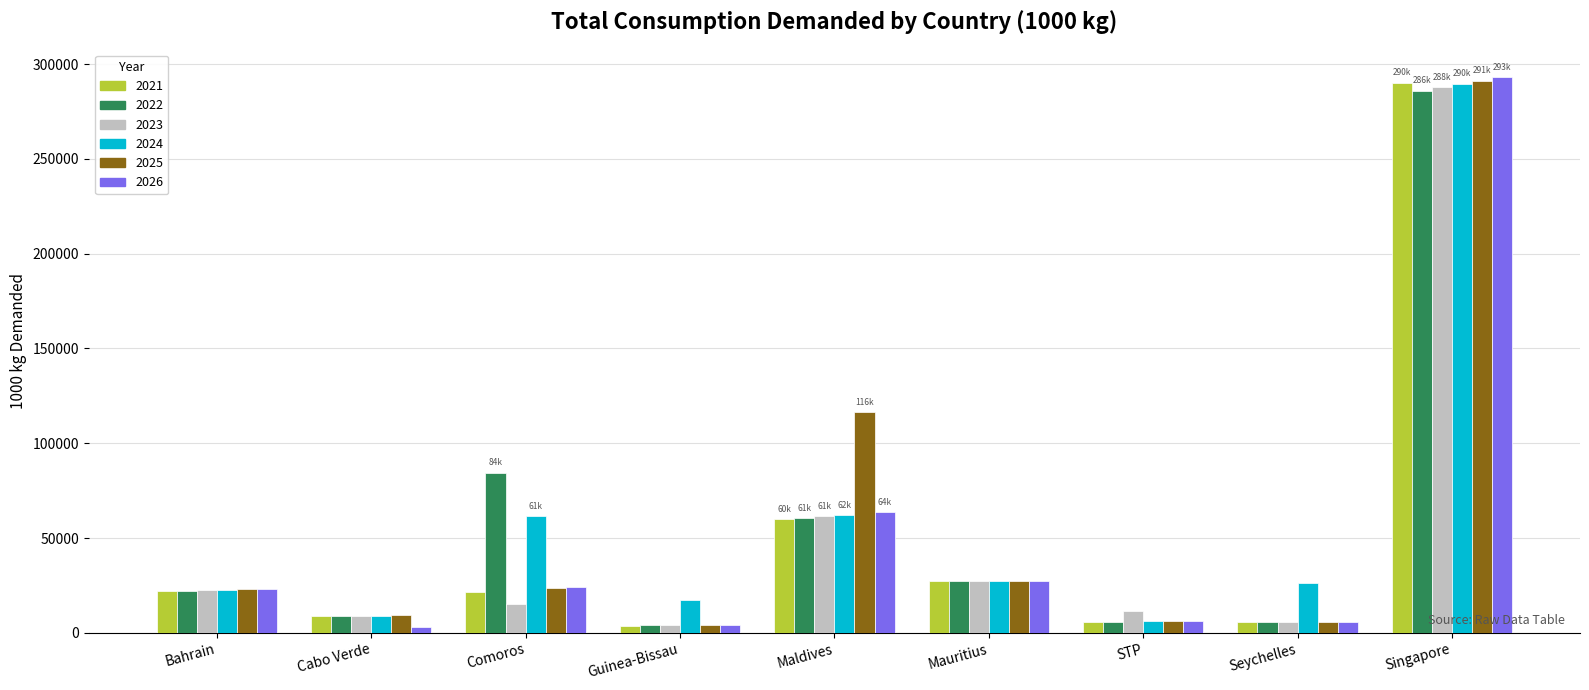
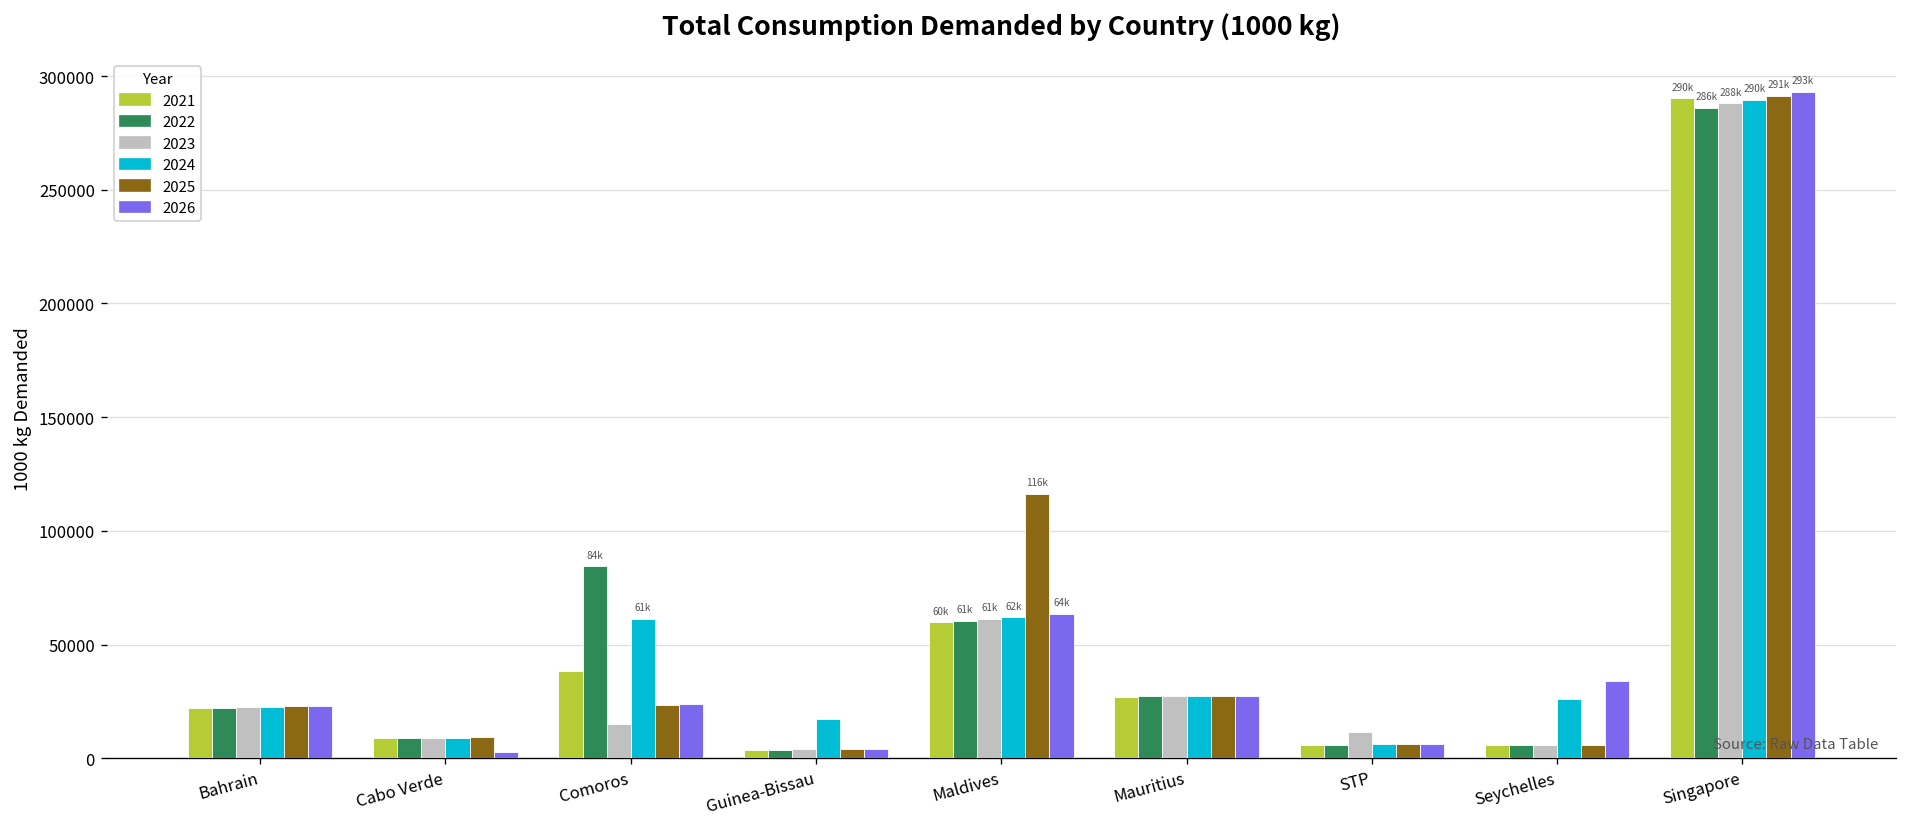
  {
    "2021": {
      "Bahrain": "22000",
      "Cabo Verde": "9000",
-     "Comoros": "22000",
+     "Comoros": "38000",
      "Guinea-Bissau": "4000",
      "Mauritius": "27000",
      "STP": "6000",
      "Seychelles": "6000"
    },
    "2022": {
      "Comoros": "84k",
      "Maldives": "61k",
      "Singapore": "286k"
    },
    "2023": {
      "Maldives": "61k",
      "Singapore": "288k"
    },
    "2024": {
      "Comoros": "61k",
      "Maldives": "62k",
      "Singapore": "290k"
    },
    "2025": {
      "Maldives": "116k",
      "Singapore": "291k"
    },
    "2026": {
      "Bahrain": "23000",
      "Cabo Verde": "3000",
      "Comoros": "24000",
      "Guinea-Bissau": "4000",
      "Mauritius": "27000",
      "STP": "6000",
-     "Seychelles": "6000"
+     "Seychelles": "34000"
    }
  }
